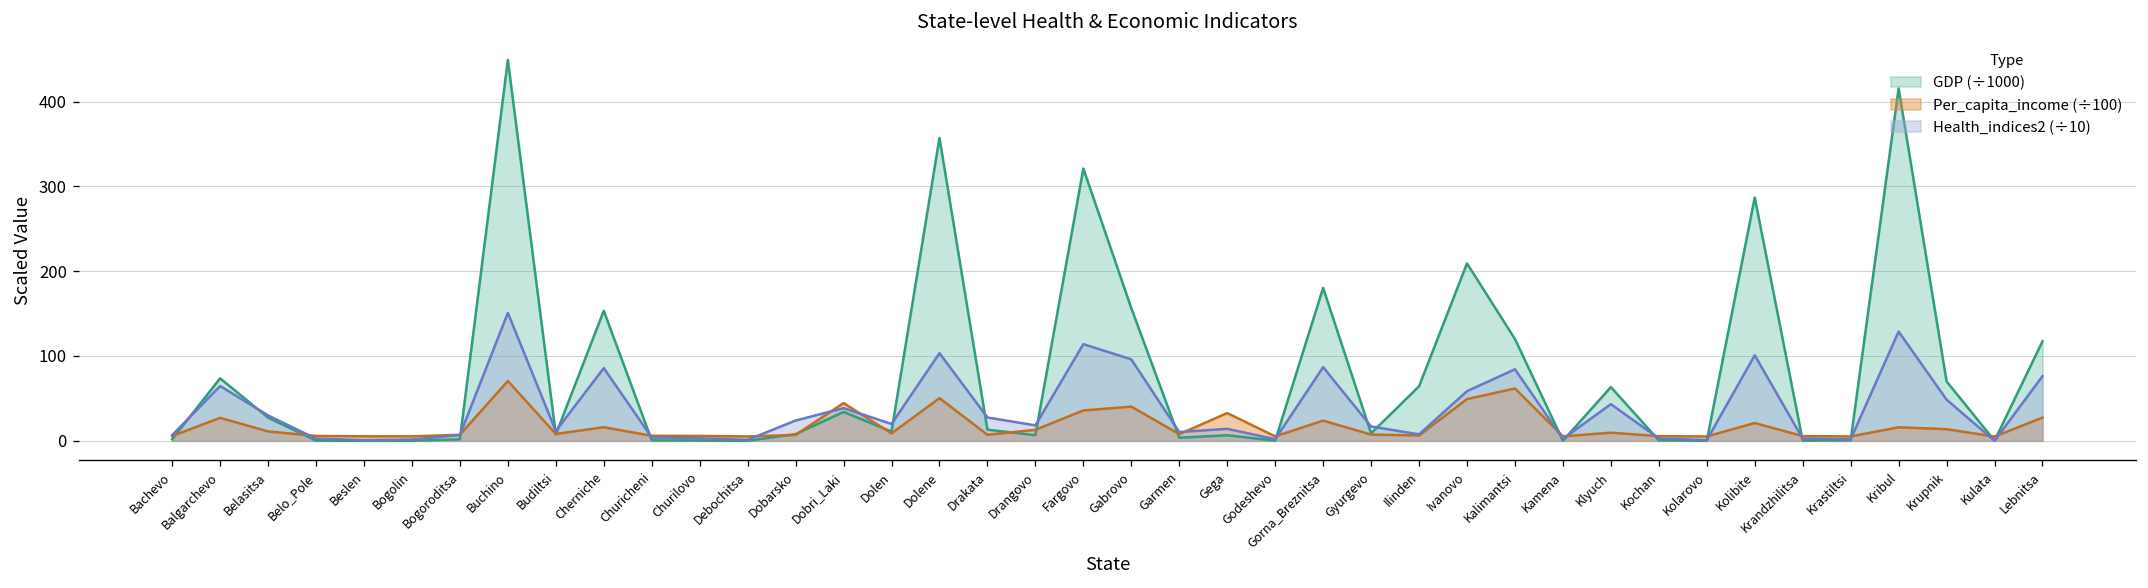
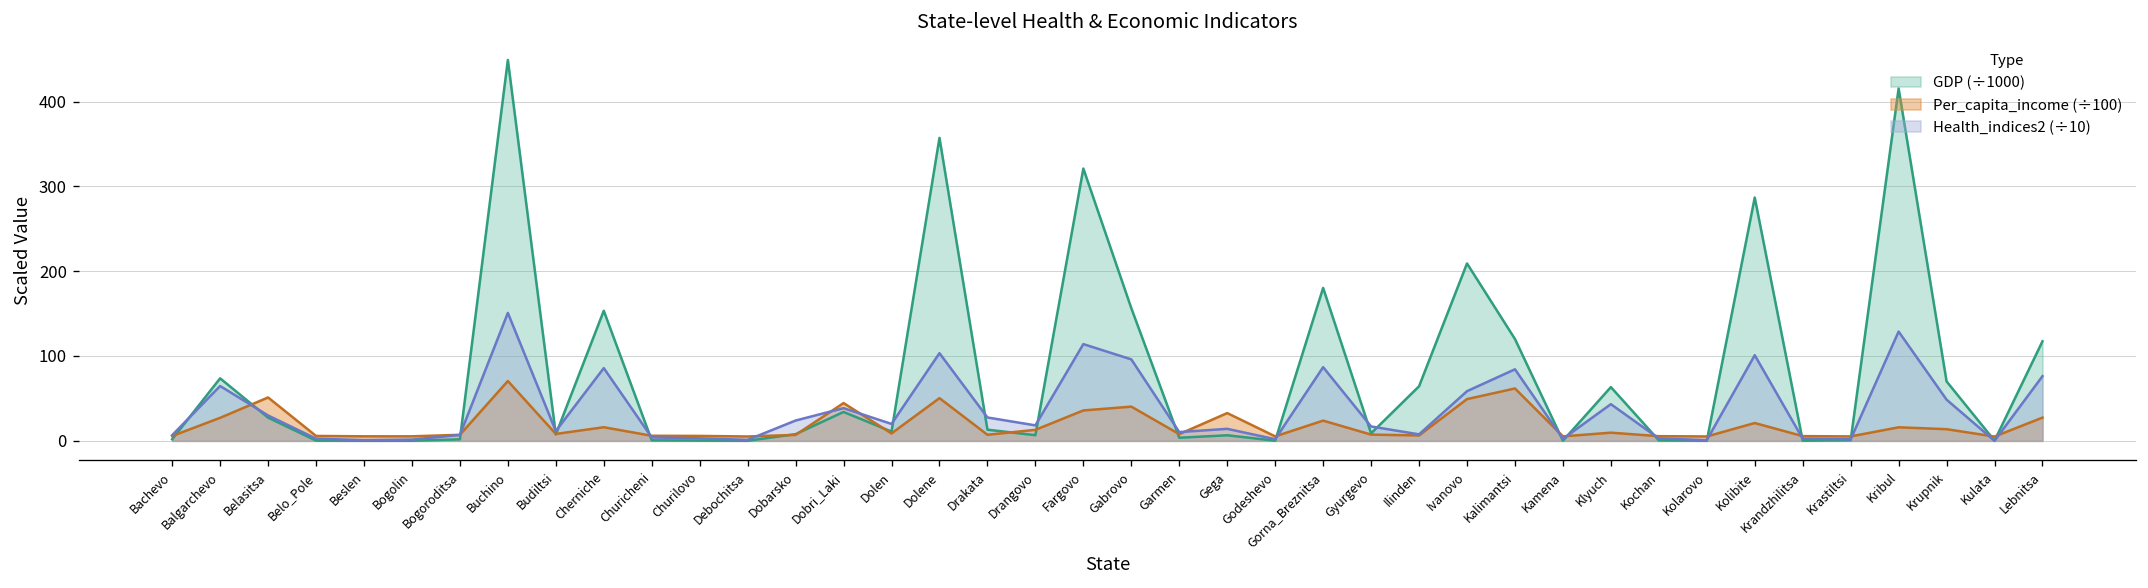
  {
    "Per_capita_income (÷100)": {
      "Balgarchevo": 30,
-     "Belasitsa": 10,
+     "Belasitsa": 50,
      "Beslen": 10,
      "Bogolin": 10,
      "Buchino": 70,
      "Cherniche": 20,
      "Debochitsa": 10,
      "Dobri_Laki": 40,
      "Dolene": 50,
      "Drakata": 10,
      "Drangovo": 10,
      "Fargovo": 40,
      "Gabrovo": 40,
      "Gega": 30,
      "Gorna_Breznitsa": 20,
      "Ivanovo": 50,
      "Kalimantsi": 60,
      "Klyuch": 10,
      "Kolarovo": 10,
      "Kolibite": 20,
      "Kribul": 20,
      "Krupnik": 10,
      "Kulata": 10,
      "Lebnitsa": 30
    }
  }
